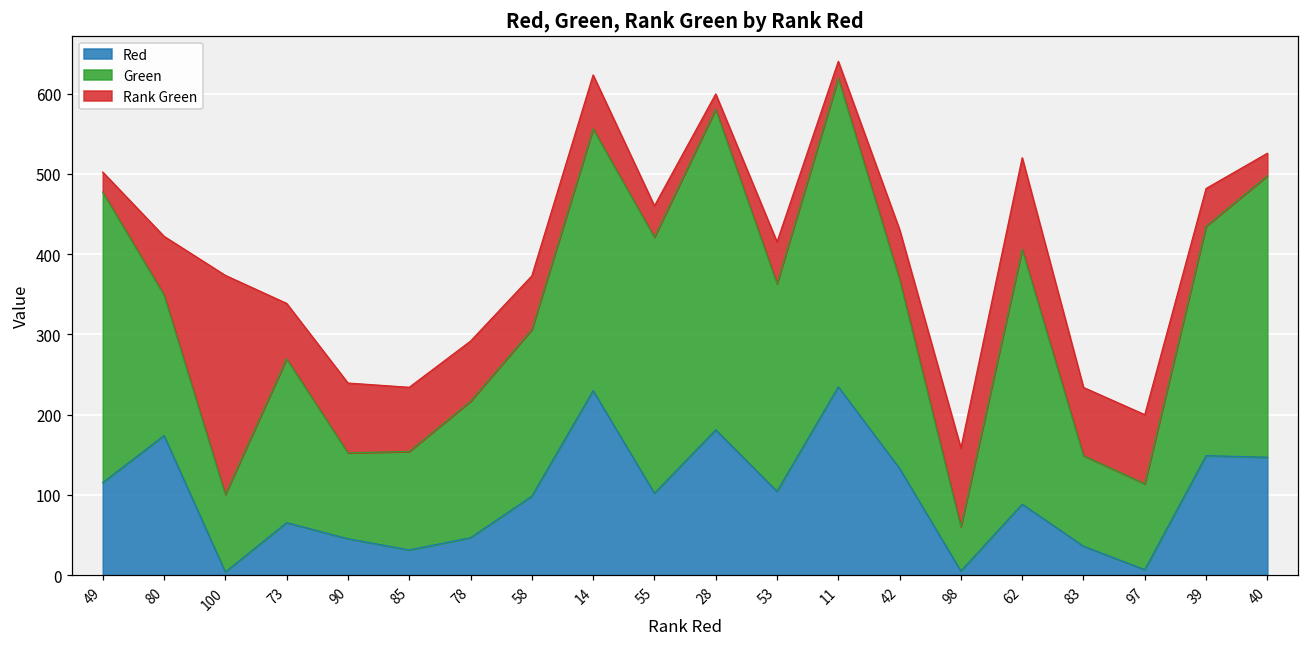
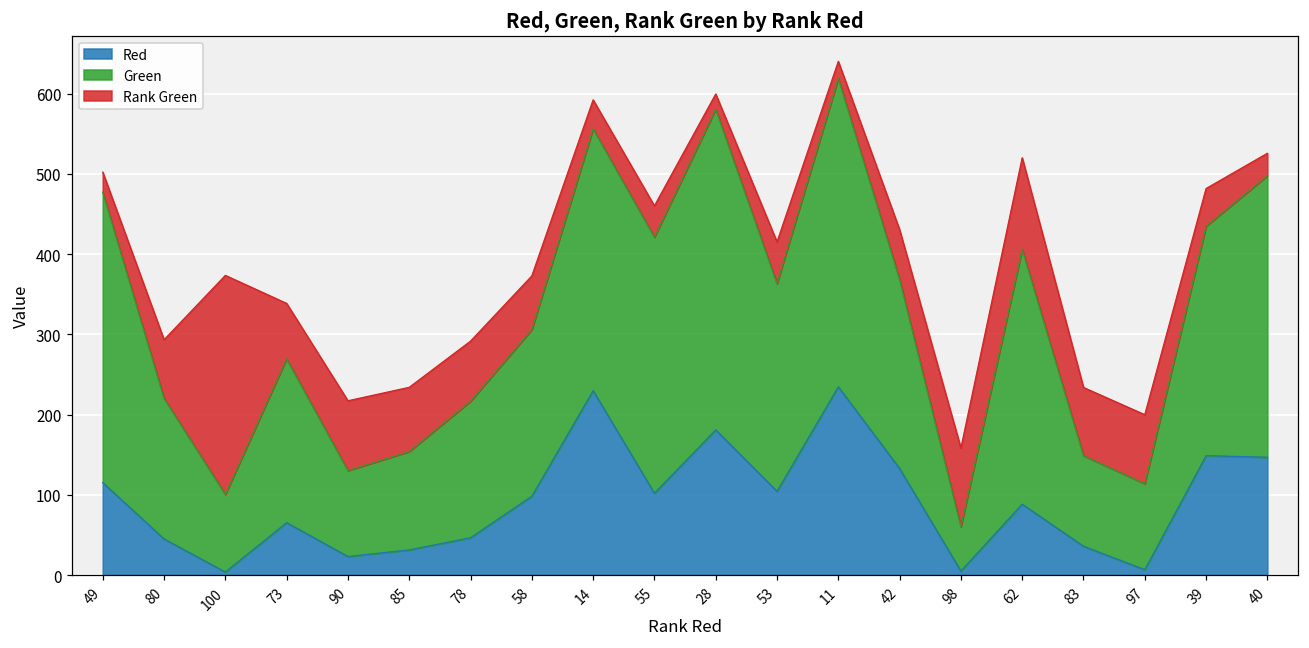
  {
    "Red": {
      "49": 120,
-     "80": 170,
+     "80": 50,
      "100": 0,
      "73": 70,
-     "90": 50,
+     "90": 20,
      "85": 30,
      "78": 50,
      "58": 100,
      "14": 230,
      "55": 100,
      "28": 180,
      "53": 100,
      "11": 230,
      "42": 130,
      "98": 0,
      "62": 90,
      "83": 40,
      "97": 10,
      "39": 150,
      "40": 150
    },
    "Green": {
      "49": 360,
      "80": 180,
      "100": 100,
      "73": 200,
      "90": 110,
      "85": 120,
      "78": 170,
      "58": 210,
      "14": 330,
      "55": 320,
      "28": 400,
      "53": 260,
      "11": 380,
      "42": 240,
      "98": 60,
      "62": 320,
      "83": 110,
      "97": 110,
      "39": 290,
      "40": 350
    },
    "Rank Green": {
      "49": 30,
      "80": 70,
      "100": 270,
      "73": 70,
      "90": 90,
      "85": 80,
      "78": 80,
      "58": 70,
-     "14": 70,
+     "14": 40,
      "55": 40,
      "28": 20,
      "53": 50,
      "11": 20,
      "42": 60,
      "98": 100,
      "62": 110,
      "83": 90,
      "97": 90,
      "39": 50,
      "40": 30
    }
  }
